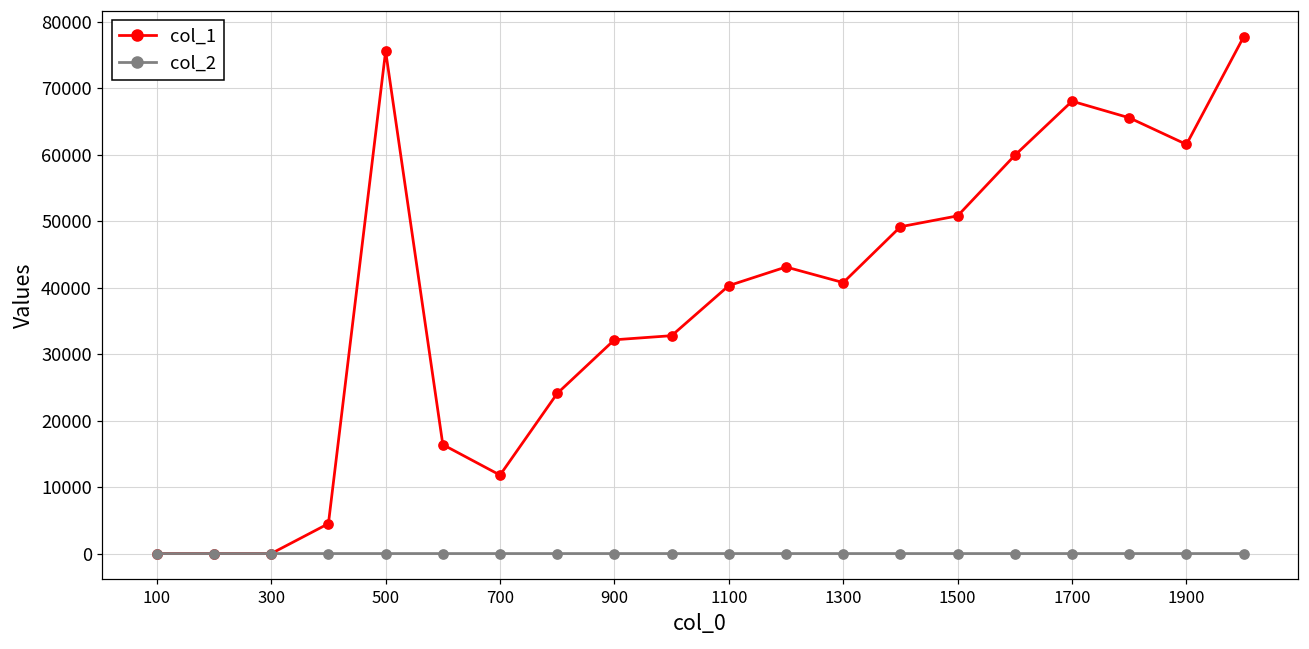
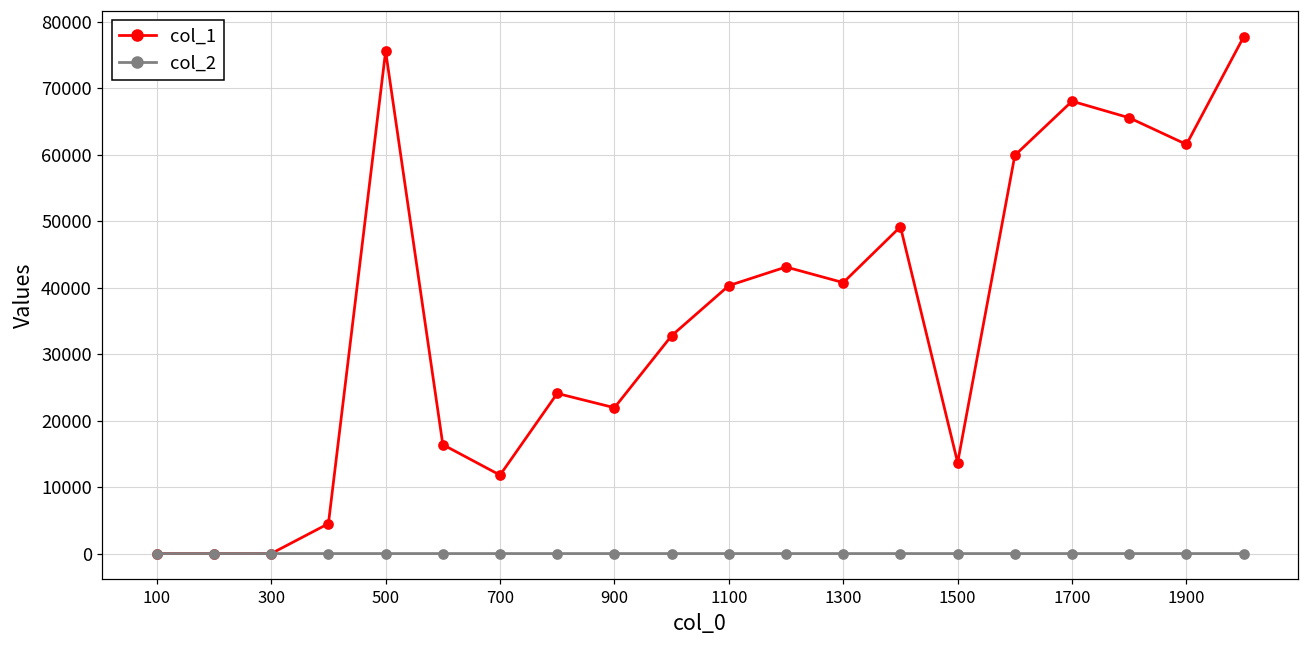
  {
    "col_1": {
      "500": 76000,
      "700": 12000,
-     "900": 32000,
+     "900": 22000,
      "1100": 40000,
      "1300": 41000,
-     "1500": 51000,
+     "1500": 14000,
      "1700": 68000,
      "1900": 62000
    },
    "col_2": {
      "500": 0,
      "700": 0,
      "900": 0,
      "1100": 0,
      "1300": 0,
      "1500": 0,
      "1700": 0,
      "1900": 0
    }
  }
